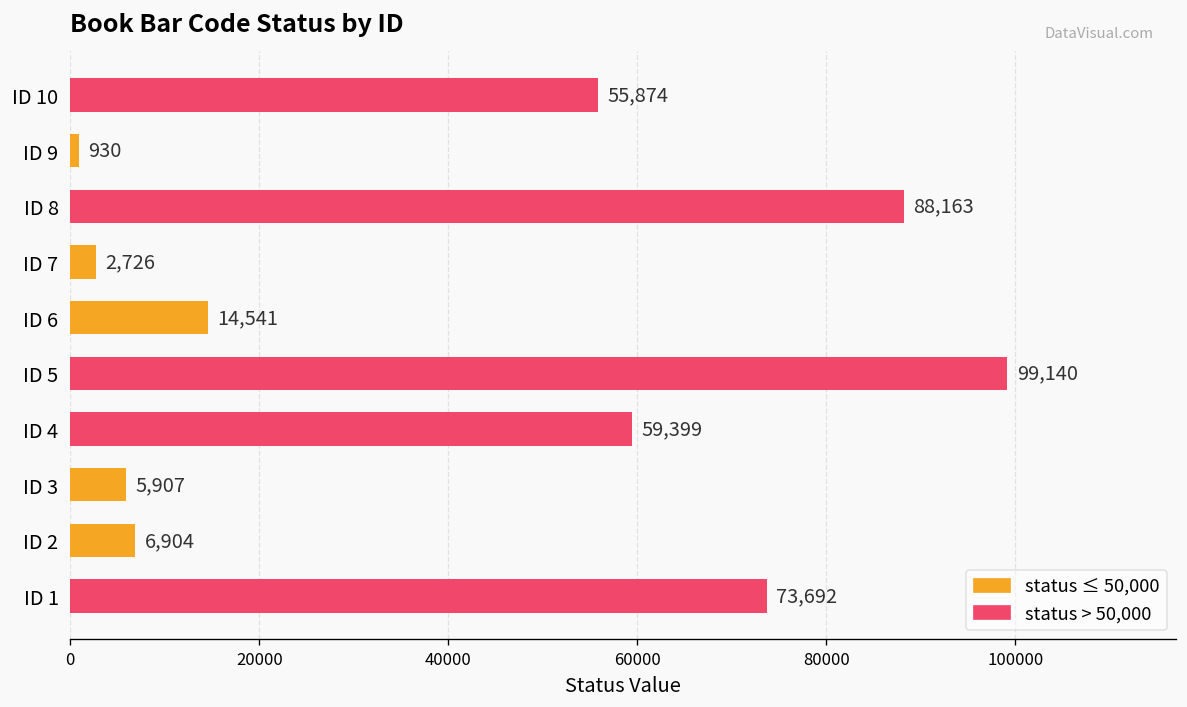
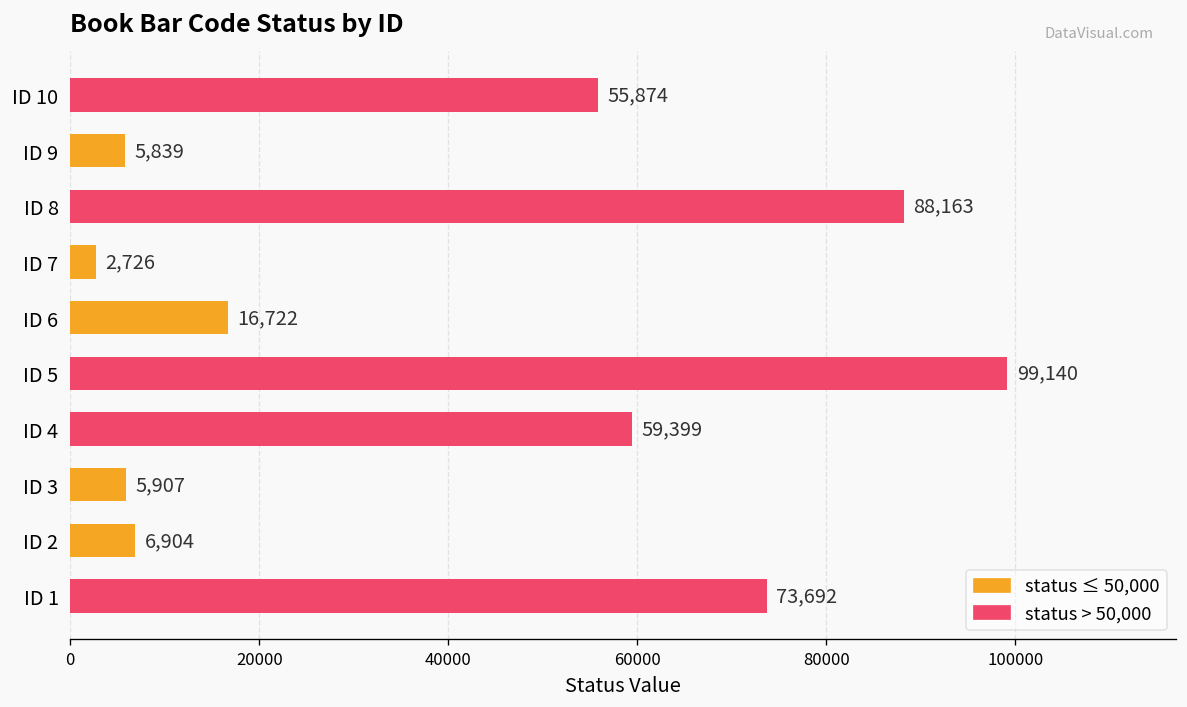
  {
    "ID 10": "55,874",
-   "ID 9": "930",
+   "ID 9": "5,839",
    "ID 8": "88,163",
    "ID 7": "2,726",
-   "ID 6": "14,541",
+   "ID 6": "16,722",
    "ID 5": "99,140",
    "ID 4": "59,399",
    "ID 3": "5,907",
    "ID 2": "6,904",
    "ID 1": "73,692"
  }
